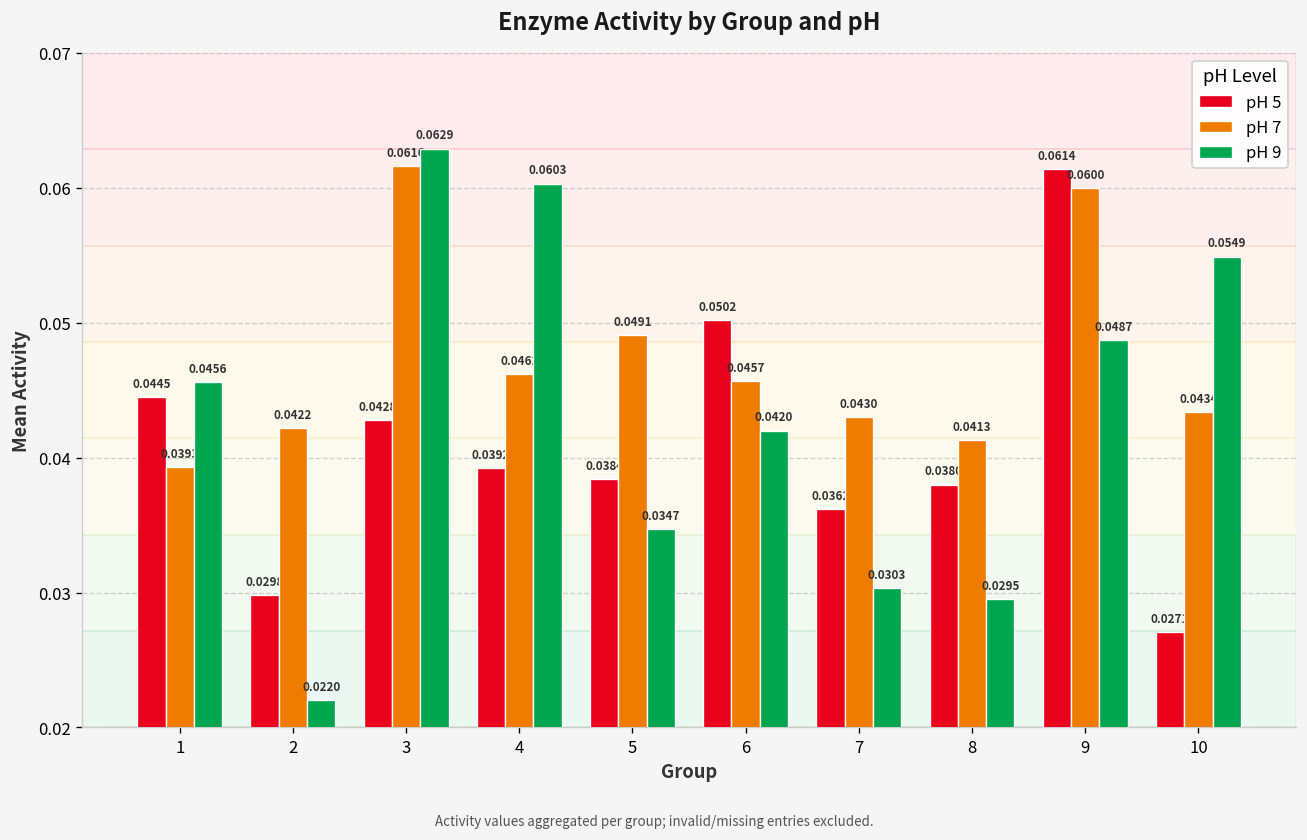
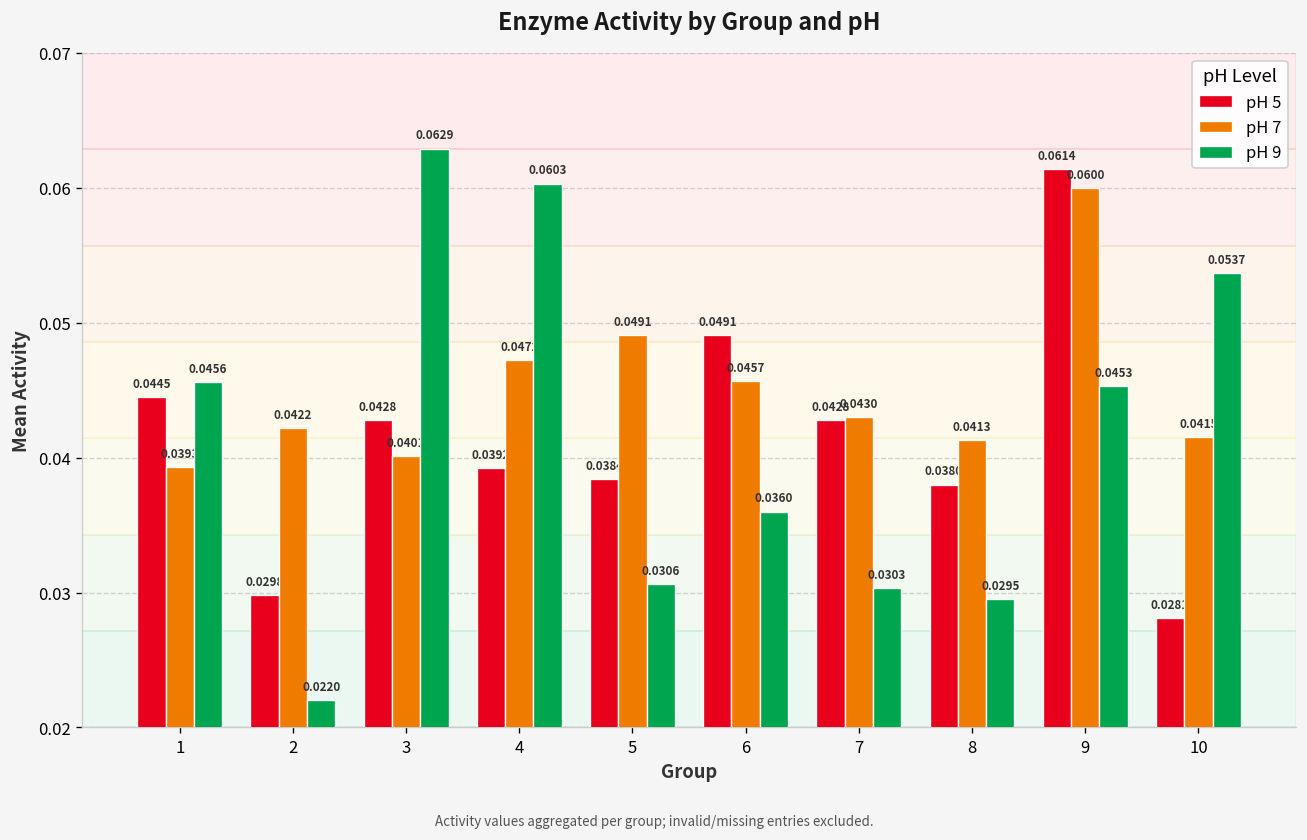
  {
    "pH 5": {
      "1": 0.0445,
      "2": 0.0298,
      "3": 0.0428,
      "4": 0.0392,
      "5": 0.0384,
-     "6": 0.0502,
-     "7": 0.0362,
+     "6": 0.0491,
+     "7": 0.0428,
      "8": 0.0380,
      "9": 0.0614,
-     "10": 0.0271
+     "10": 0.0281
    },
    "pH 7": {
      "1": 0.0393,
      "2": 0.0422,
-     "3": 0.0616,
-     "4": 0.0462,
+     "3": 0.0401,
+     "4": 0.0472,
      "5": 0.0491,
      "6": 0.0457,
      "7": 0.0430,
      "8": 0.0413,
      "9": 0.0600,
-     "10": 0.0434
+     "10": 0.0415
    },
    "pH 9": {
      "1": 0.0456,
      "2": 0.0220,
      "3": 0.0629,
      "4": 0.0603,
-     "5": 0.0347,
-     "6": 0.0420,
+     "5": 0.0306,
+     "6": 0.0360,
      "7": 0.0303,
      "8": 0.0295,
-     "9": 0.0487,
-     "10": 0.0549
+     "9": 0.0453,
+     "10": 0.0537
    }
  }
